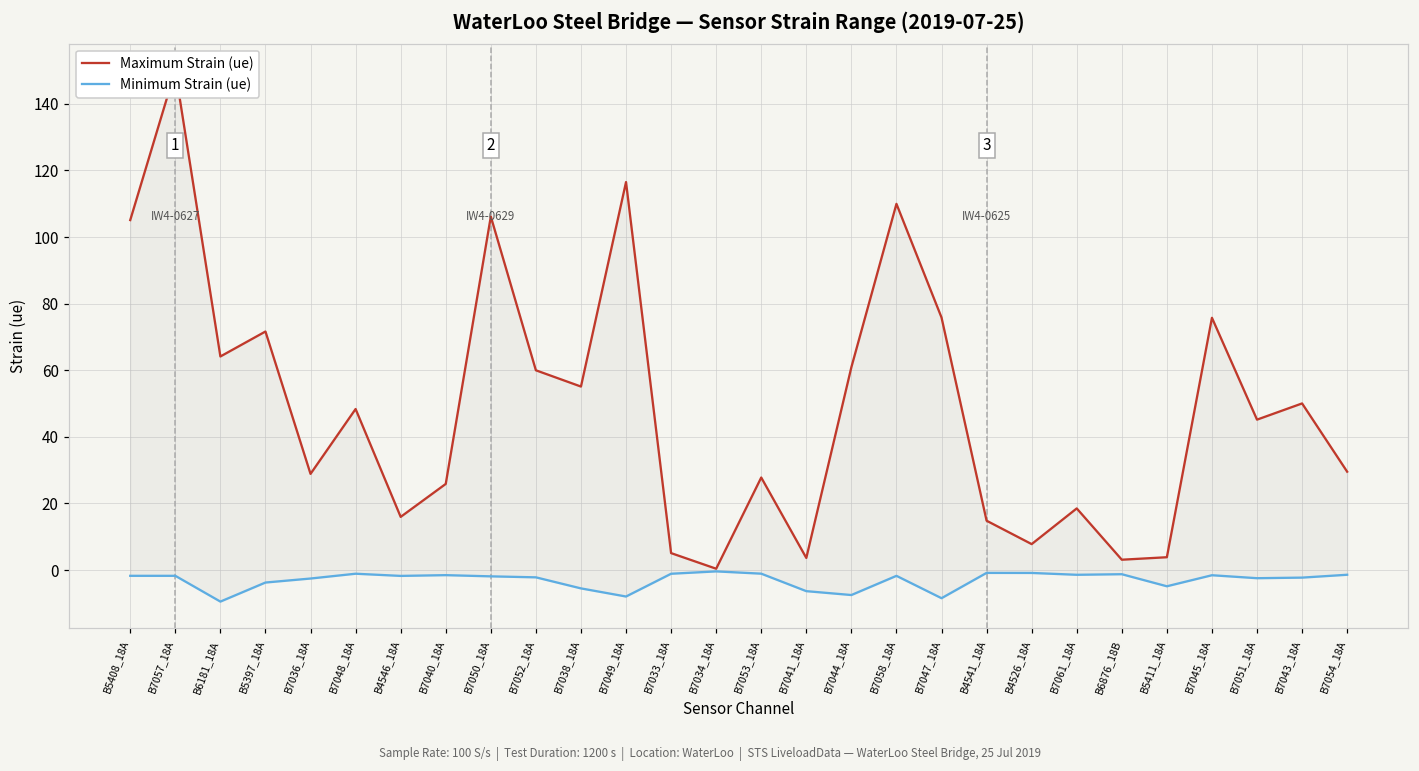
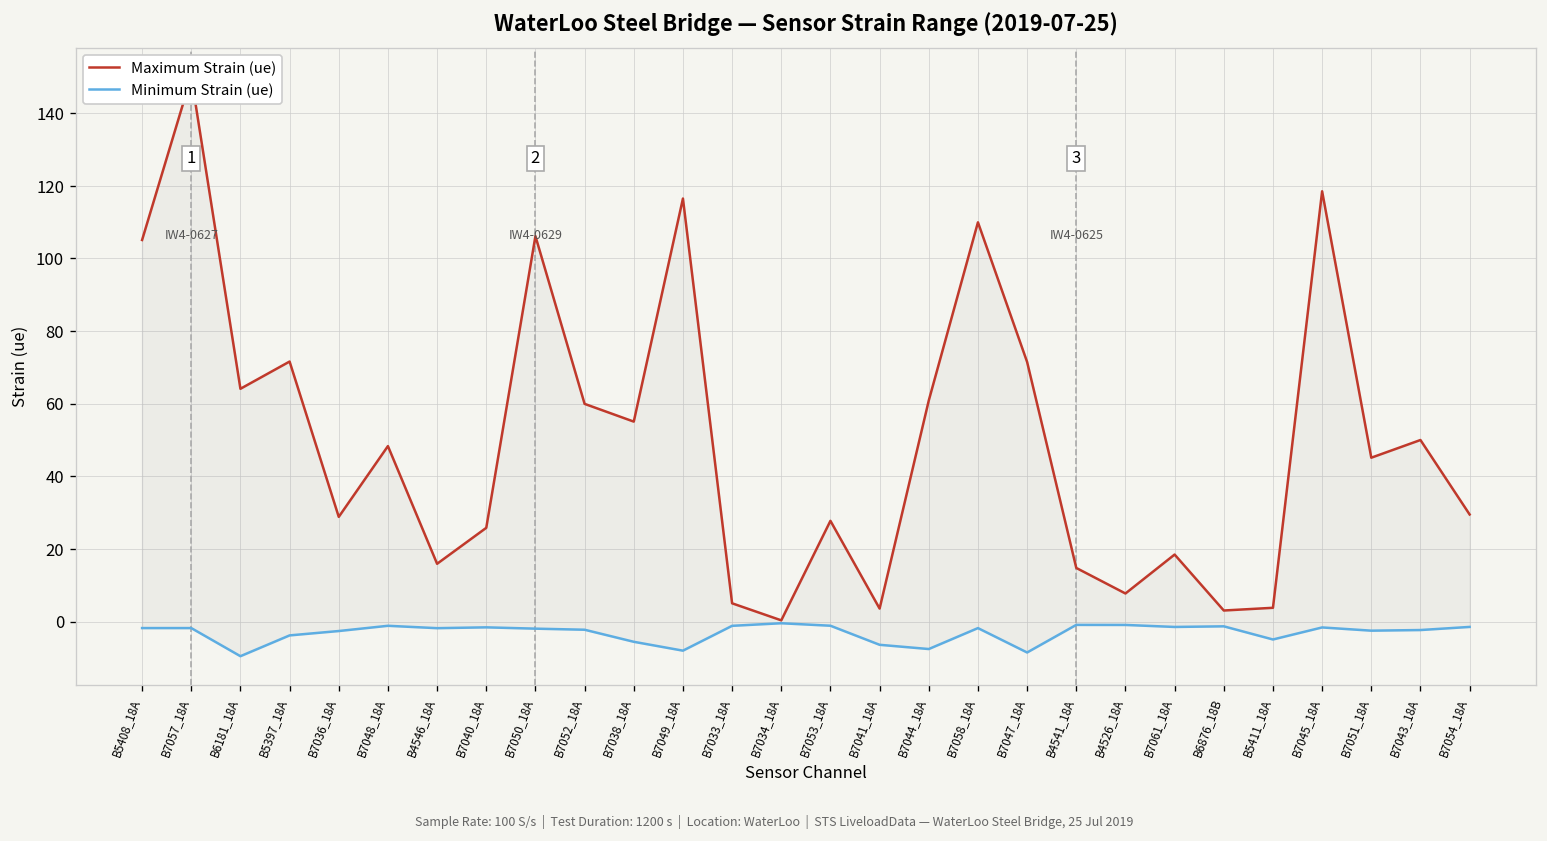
  {
    "Maximum Strain (ue)": {
      "B6181_18A": 64,
      "B5397_18A": 72,
      "B7036_18A": 29,
      "B7048_18A": 48,
      "B4546_18A": 16,
      "B7040_18A": 26,
      "B7052_18A": 60,
      "B7038_18A": 55,
      "B7049_18A": 117,
      "B7033_18A": 5,
      "B7053_18A": 28,
      "B7041_18A": 4,
      "B7044_18A": 61,
      "B7058_18A": 110,
-     "B7047_18A": 76,
+     "B7047_18A": 72,
      "B4541_18A": 15,
      "B4526_18A": 8,
      "B7061_18A": 18,
      "B6876_18B": 3,
      "B5411_18A": 4,
-     "B7045_18A": 76,
+     "B7045_18A": 118,
      "B7051_18A": 45,
      "B7043_18A": 50,
      "B7054_18A": 30
    },
    "Minimum Strain (ue)": {
      "B5408_18A": -2,
      "B7057_18A": -2,
      "B6181_18A": -9,
      "B5397_18A": -4,
      "B7036_18A": -3,
      "B7048_18A": -1,
      "B4546_18A": -2,
      "B7040_18A": -2,
      "B7050_18A": -2,
      "B7052_18A": -2,
      "B7038_18A": -6,
      "B7049_18A": -8,
      "B7033_18A": -1,
      "B7053_18A": -1,
      "B7041_18A": -6,
      "B7044_18A": -8,
      "B7058_18A": -2,
      "B7047_18A": -8,
      "B4541_18A": -1,
      "B4526_18A": -1,
      "B7061_18A": -1,
      "B6876_18B": -1,
      "B5411_18A": -5,
      "B7045_18A": -2,
      "B7051_18A": -2,
      "B7043_18A": -2,
      "B7054_18A": -1
    }
  }
